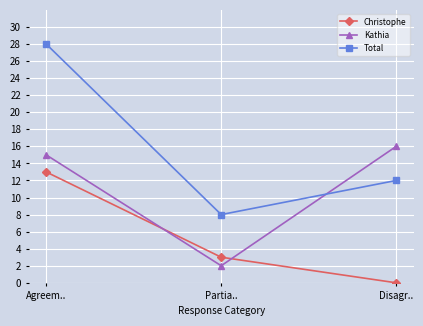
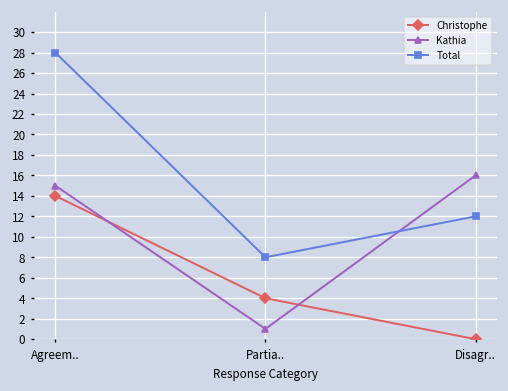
  {
    "Christophe": {
-     "Agreem..": 13,
-     "Partia..": 3,
+     "Agreem..": 14,
+     "Partia..": 4,
      "Disagr..": 0
    },
    "Kathia": {
      "Agreem..": 15,
-     "Partia..": 2,
+     "Partia..": 1,
      "Disagr..": 16
    },
    "Total": {
      "Agreem..": 28,
      "Partia..": 8,
      "Disagr..": 12
    }
  }
